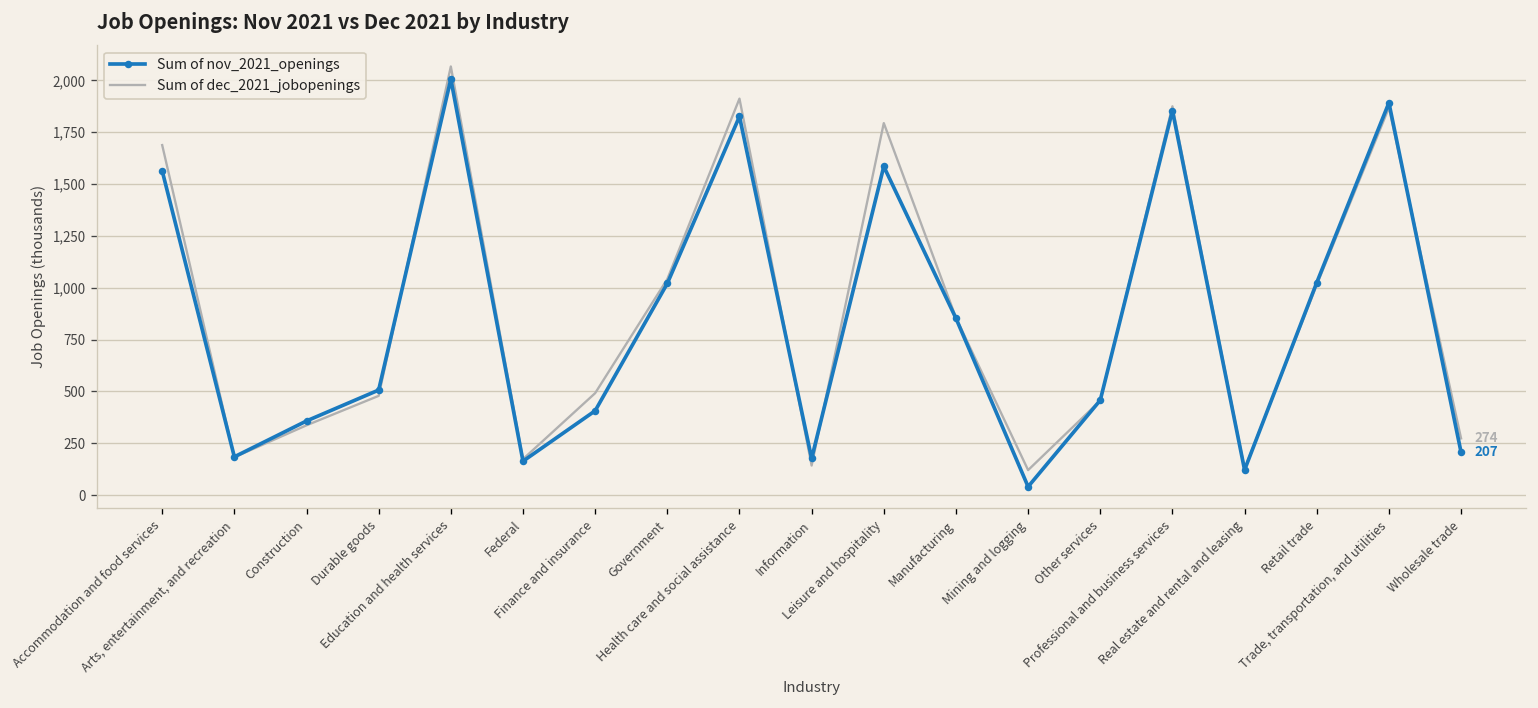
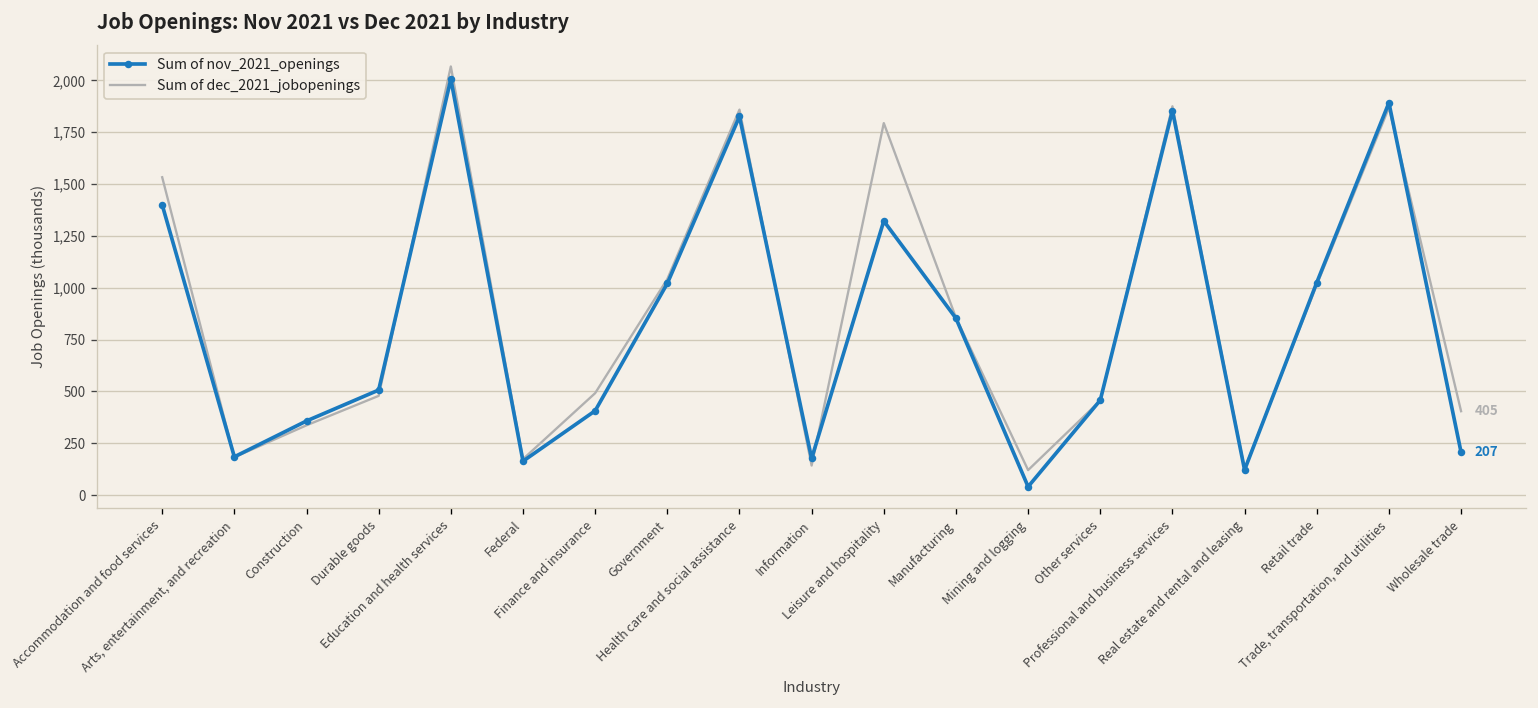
  {
    "Sum of nov_2021_openings": {
-     "Accommodation and food services": "1,560",
+     "Accommodation and food services": "1,400",
      "Construction": "360",
      "Durable goods": "510",
      "Education and health services": "2,010",
      "Finance and insurance": "410",
      "Government": "1,020",
      "Health care and social assistance": "1,830",
      "Information": "180",
-     "Leisure and hospitality": "1,590",
+     "Leisure and hospitality": "1,320",
      "Mining and logging": "40",
      "Professional and business services": "1,850",
      "Trade, transportation, and utilities": "1,890"
    },
    "Sum of dec_2021_jobopenings": {
-     "Accommodation and food services": "1,690",
-     "Health care and social assistance": "1,910",
-     "Wholesale trade": "274"
+     "Accommodation and food services": "1,530",
+     "Health care and social assistance": "1,860",
+     "Wholesale trade": "405"
    }
  }
